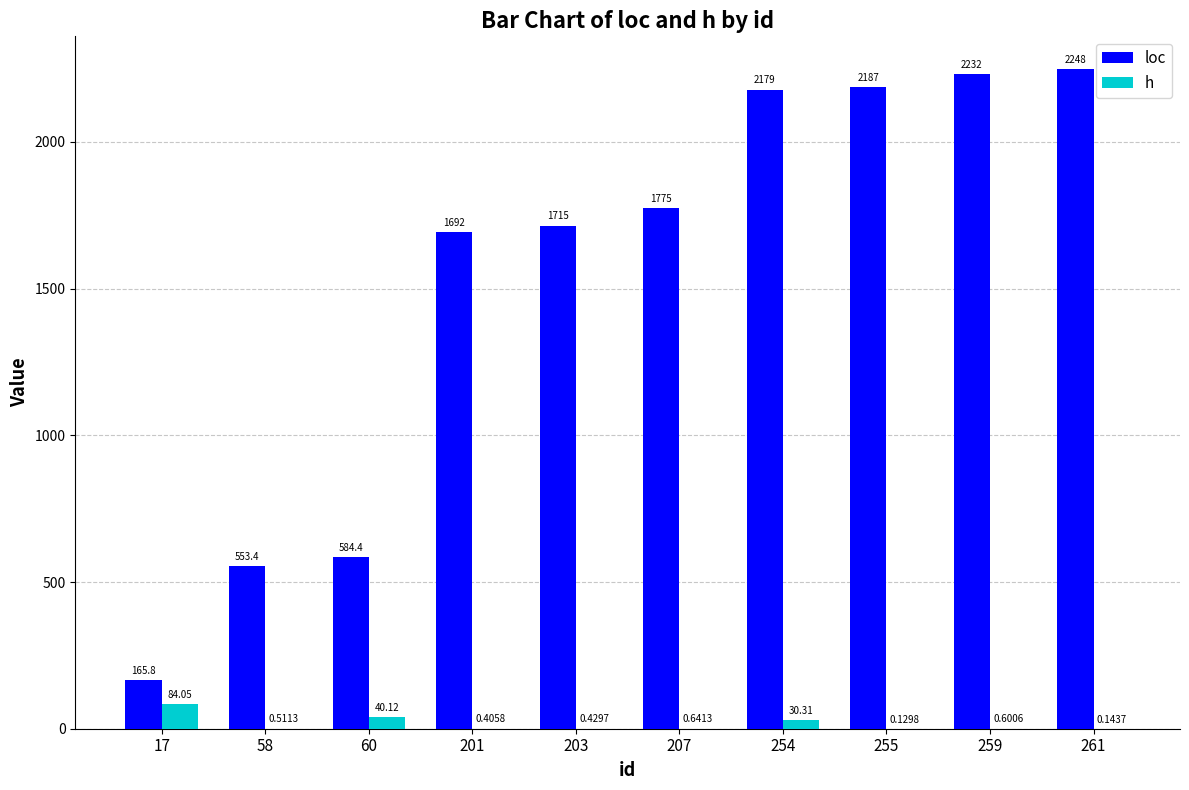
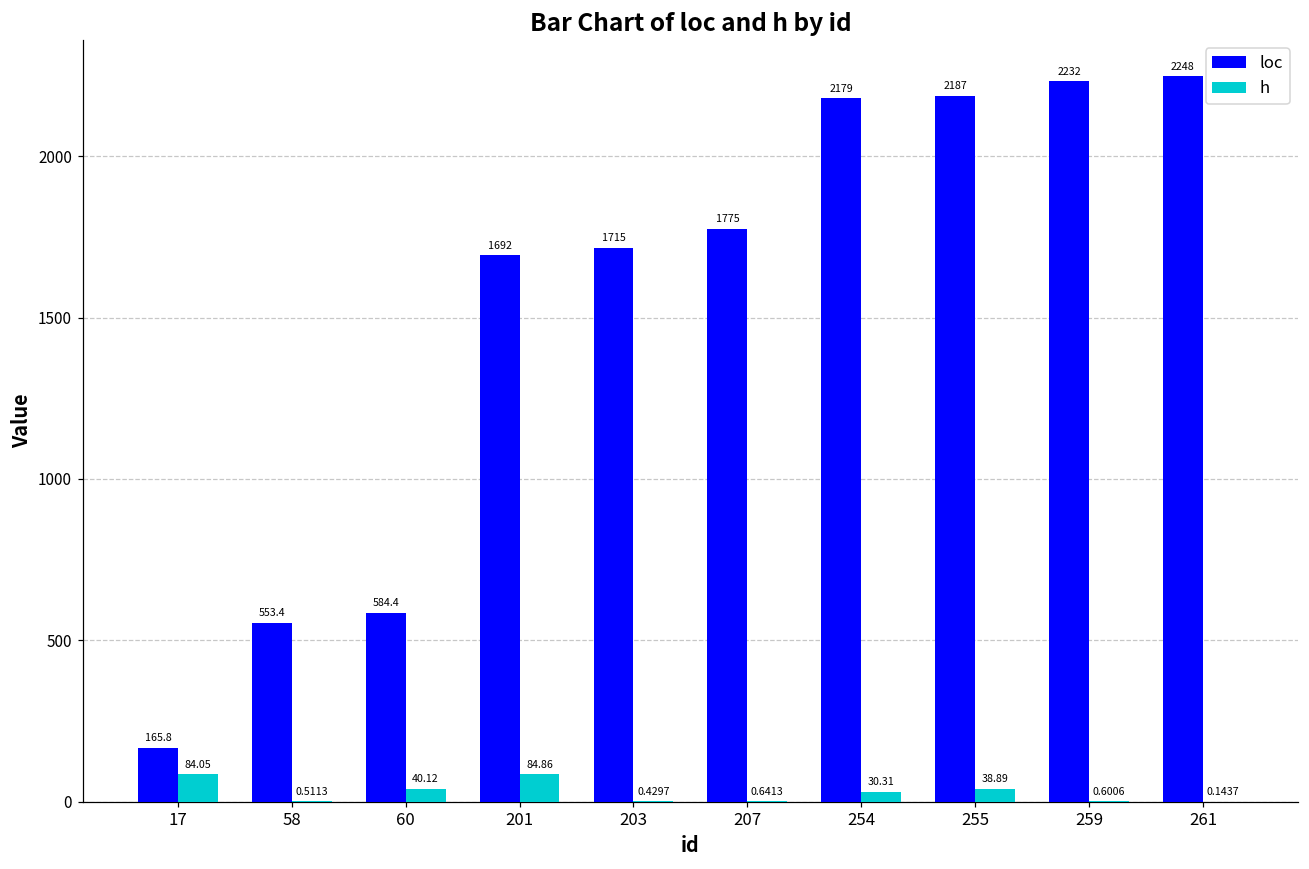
  {
    "loc": {
      "17": 165.8,
      "58": 553.4,
      "60": 584.4,
      "201": 1692,
      "203": 1715,
      "207": 1775,
      "254": 2179,
      "255": 2187,
      "259": 2232,
      "261": 2248
    },
    "h": {
      "17": 84.05,
      "58": 0.5113,
      "60": 40.12,
-     "201": 0.4058,
+     "201": 84.86,
      "203": 0.4297,
      "207": 0.6413,
      "254": 30.31,
-     "255": 0.1298,
+     "255": 38.89,
      "259": 0.6006,
      "261": 0.1437
    }
  }
